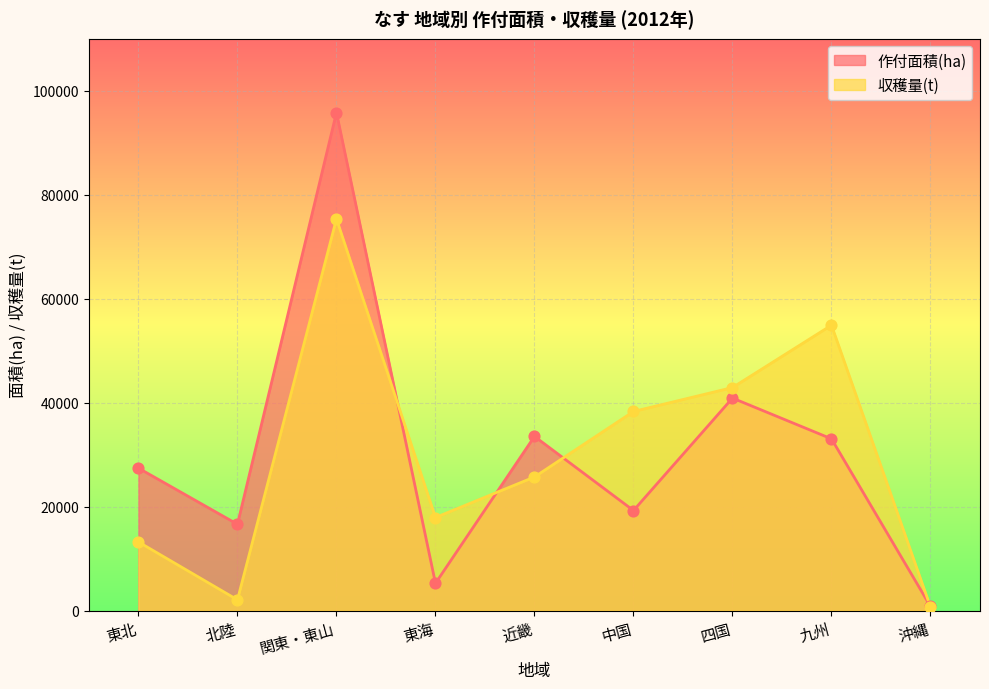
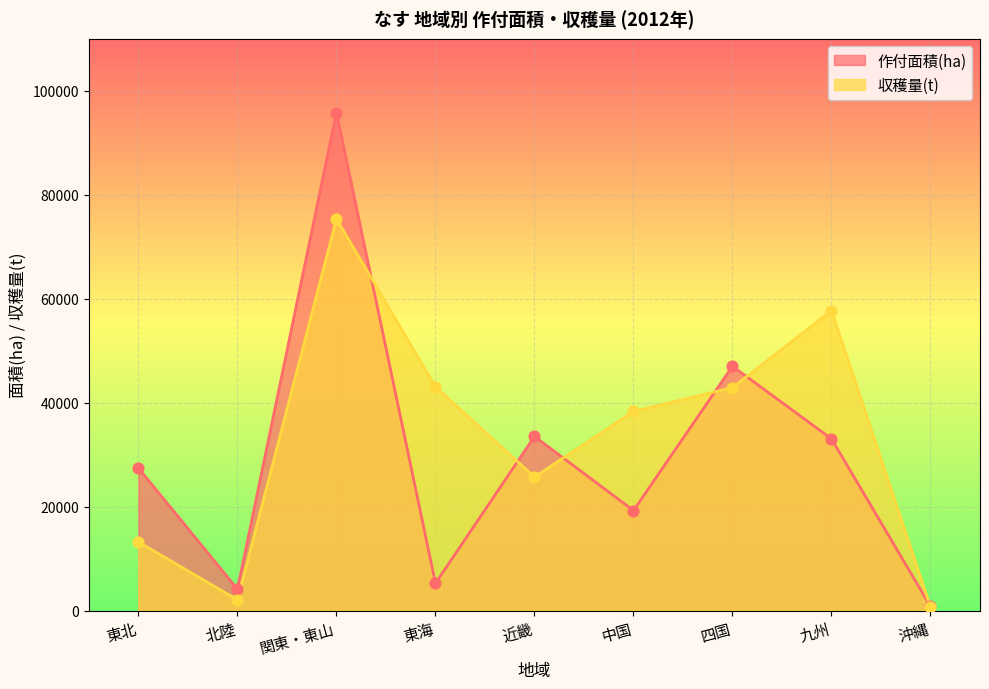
  {
    "作付面積(ha)": {
      "東北": 27000,
-     "北陸": 17000,
+     "北陸": 4000,
      "関東・東山": 96000,
      "東海": 5000,
      "近畿": 34000,
      "中国": 19000,
-     "四国": 41000,
+     "四国": 47000,
      "九州": 33000
    },
    "収穫量(t)": {
      "東北": 13000,
      "北陸": 2000,
      "関東・東山": 75000,
-     "東海": 18000,
+     "東海": 43000,
      "近畿": 26000,
      "中国": 38000,
      "四国": 43000,
-     "九州": 55000
+     "九州": 58000
    }
  }
